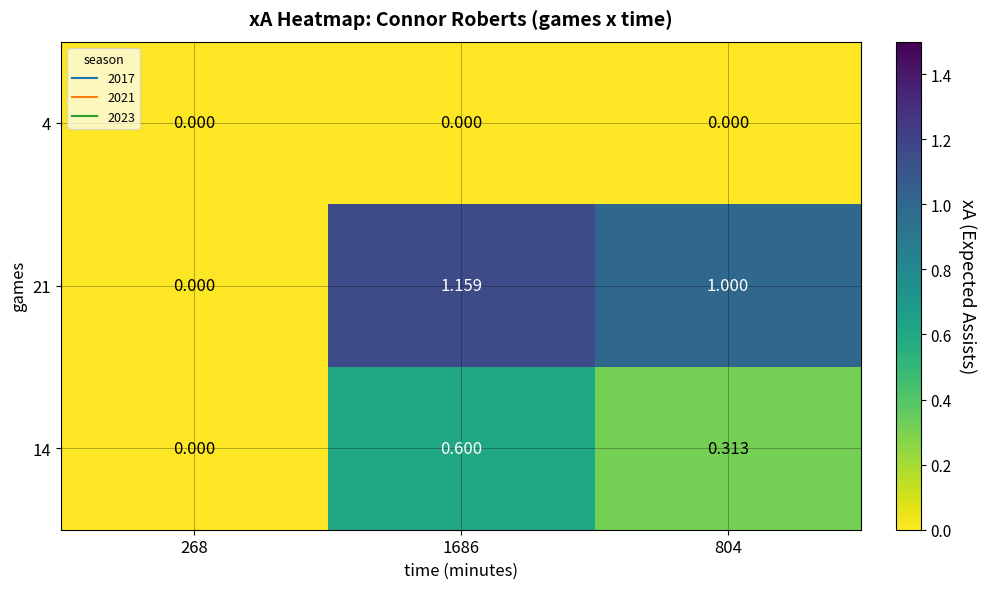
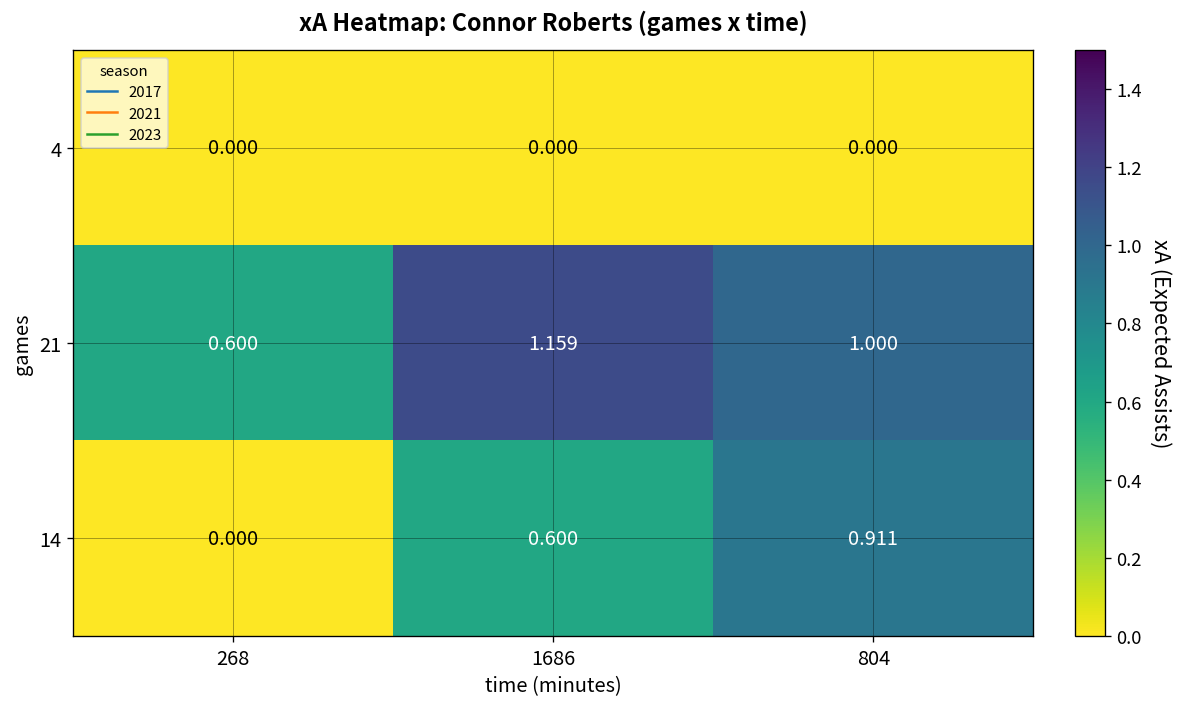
  {
    "4": {
      "268": 0.000,
      "1686": 0.000,
      "804": 0.000
    },
    "21": {
-     "268": 0.000,
+     "268": 0.600,
      "1686": 1.159,
      "804": 1.000
    },
    "14": {
      "268": 0.000,
      "1686": 0.600,
-     "804": 0.313
+     "804": 0.911
    }
  }
